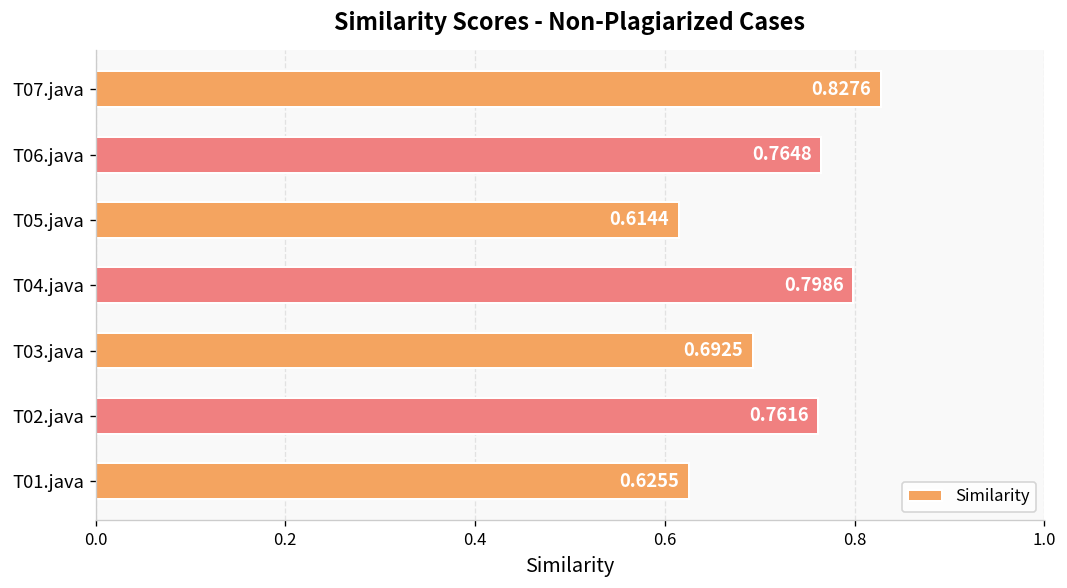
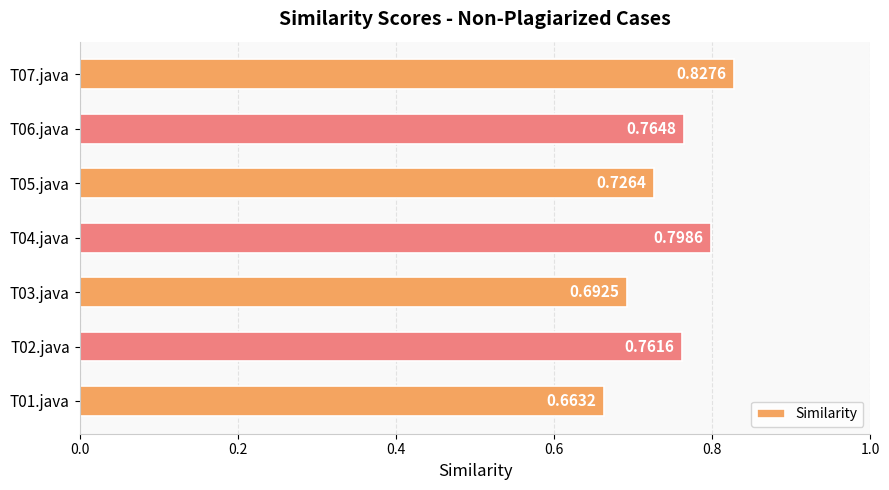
  {
    "T07.java": 0.8276,
    "T06.java": 0.7648,
-   "T05.java": 0.6144,
+   "T05.java": 0.7264,
    "T04.java": 0.7986,
    "T03.java": 0.6925,
    "T02.java": 0.7616,
-   "T01.java": 0.6255
+   "T01.java": 0.6632
  }
